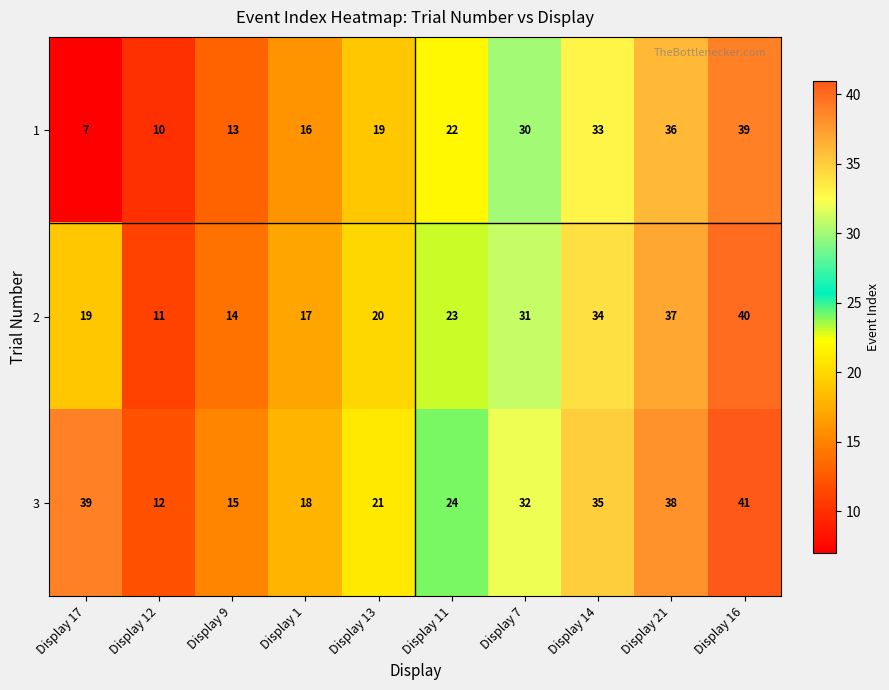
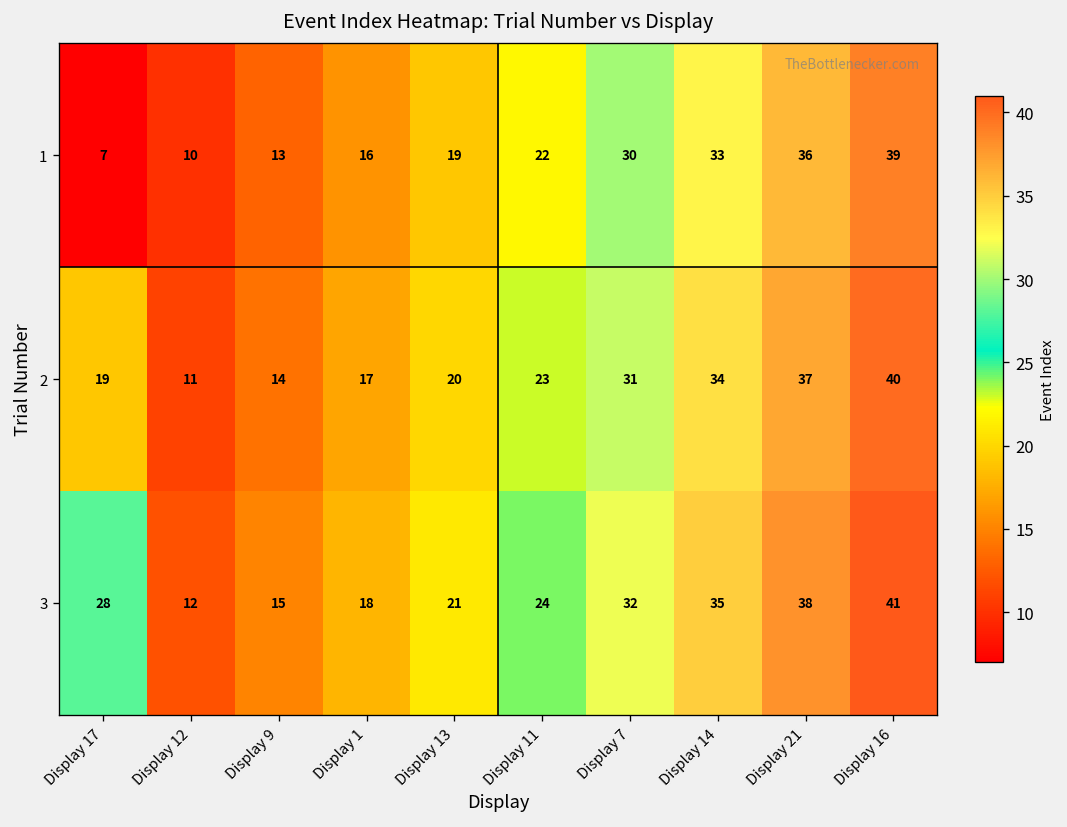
  {
    "1": {
      "Display 17": 7,
      "Display 12": 10,
      "Display 9": 13,
      "Display 1": 16,
      "Display 13": 19,
      "Display 11": 22,
      "Display 7": 30,
      "Display 14": 33,
      "Display 21": 36
    },
    "2": {
      "Display 17": 19,
      "Display 12": 11,
      "Display 9": 14,
      "Display 1": 17,
      "Display 13": 20,
      "Display 11": 23,
      "Display 7": 31,
      "Display 14": 34,
      "Display 21": 37,
      "Display 16": 40
    },
    "3": {
-     "Display 17": 39,
+     "Display 17": 28,
      "Display 12": 12,
      "Display 9": 15,
      "Display 1": 18,
      "Display 13": 21,
      "Display 11": 24,
      "Display 7": 32,
      "Display 14": 35,
      "Display 21": 38,
      "Display 16": 41
    }
  }
